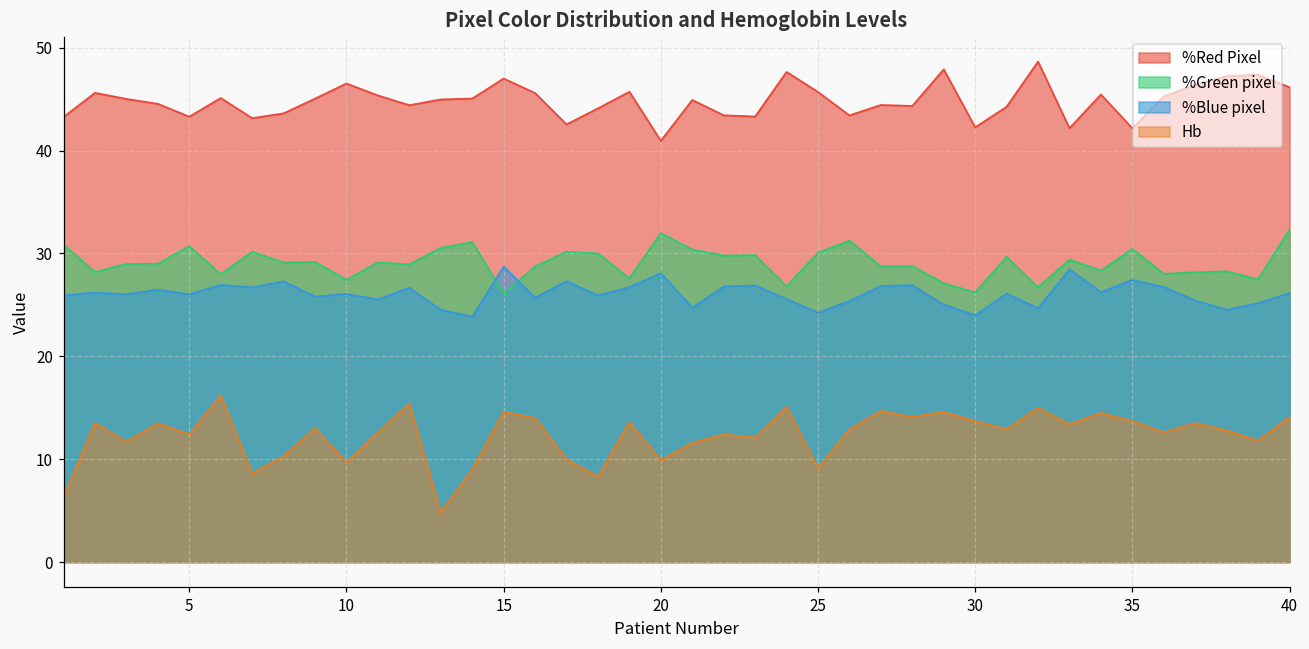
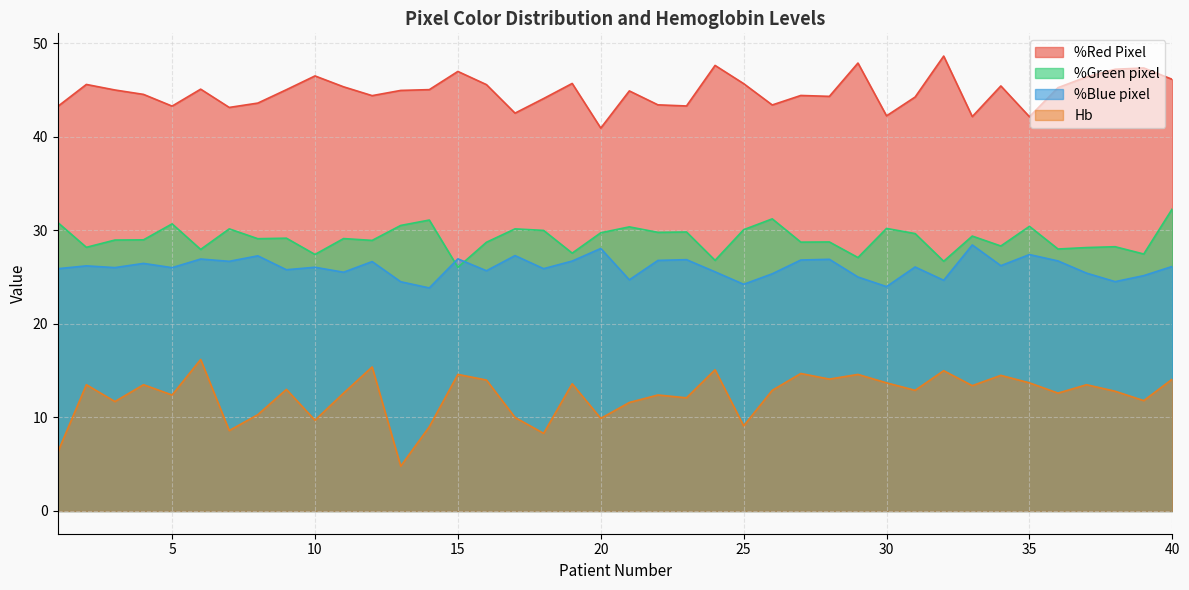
  {
    "%Green pixel": {
      "5": 31,
      "10": 27,
      "15": 26,
-     "20": 32,
+     "20": 30,
      "25": 30,
-     "30": 26,
+     "30": 30,
      "35": 30,
      "40": 32
    },
    "%Blue pixel": {
      "5": 26,
      "10": 26,
-     "15": 29,
+     "15": 27,
      "20": 28,
      "25": 24,
      "30": 24,
      "35": 27,
      "40": 26
    }
  }
